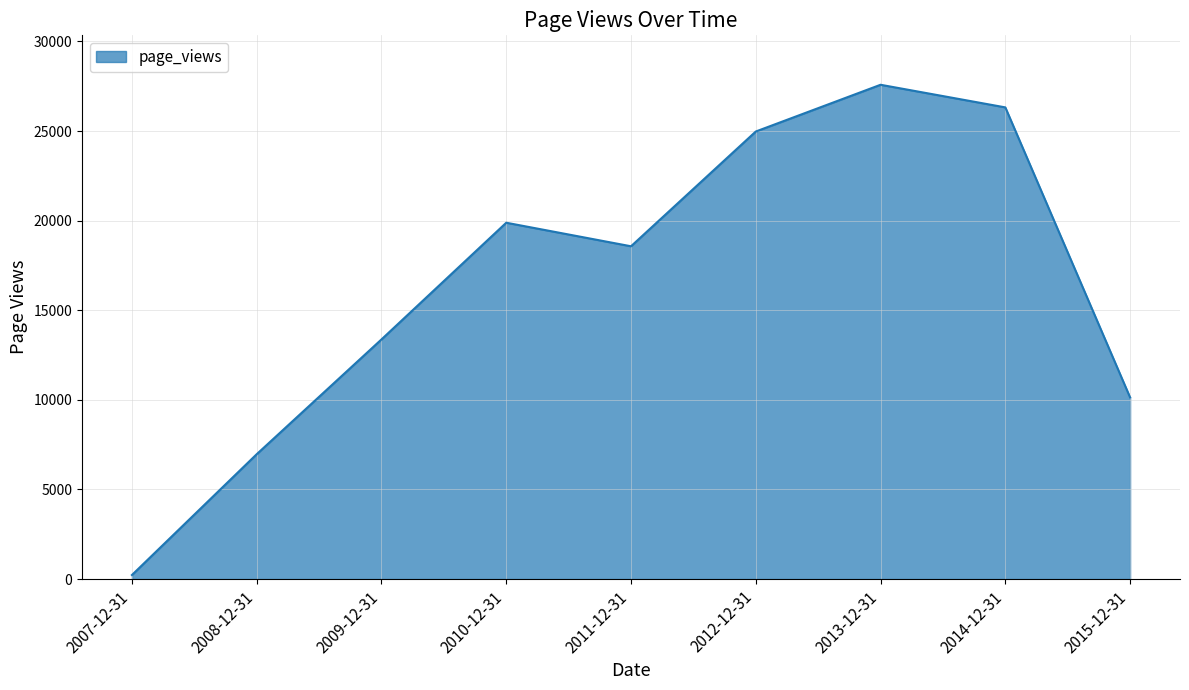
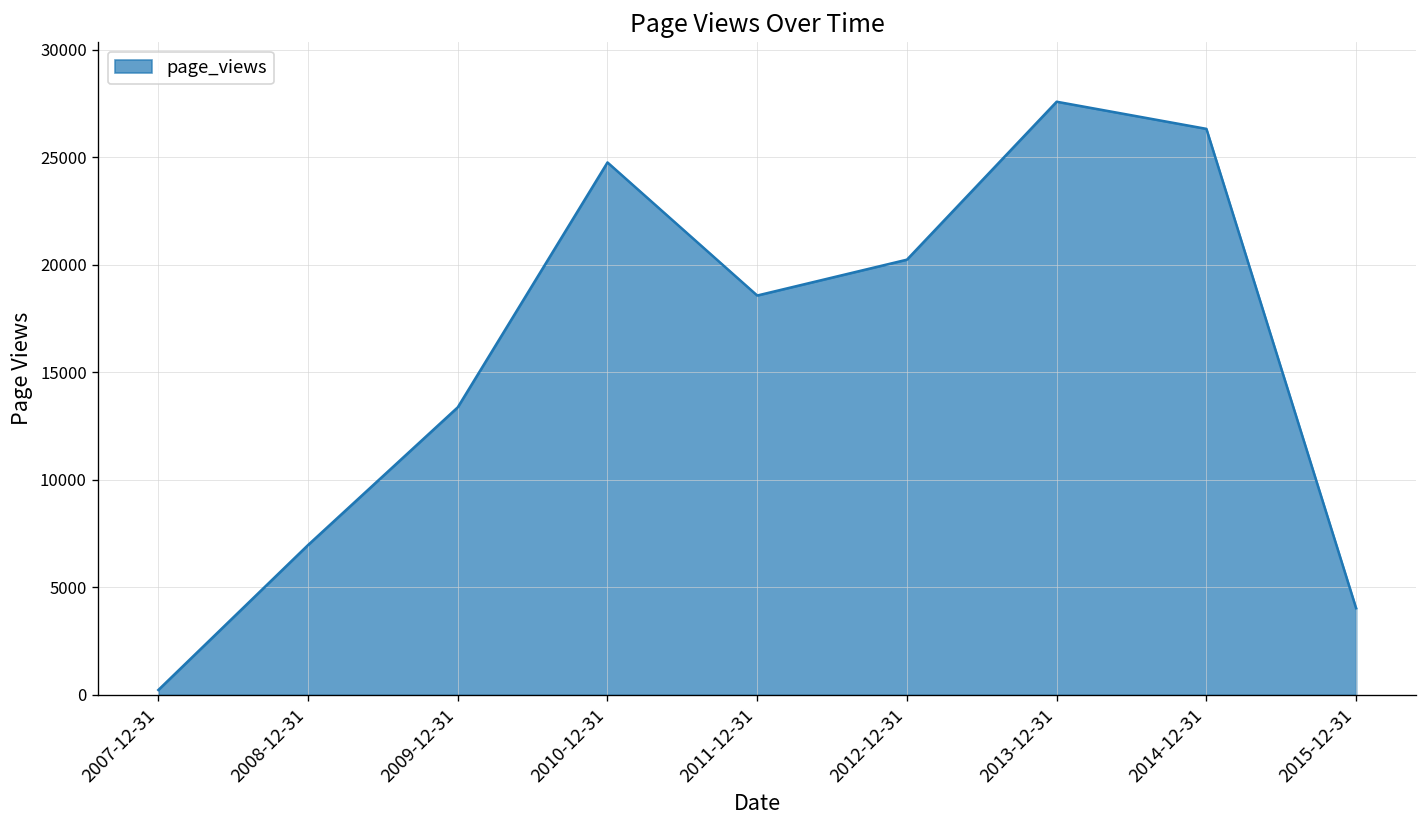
  {
    "2007-12-31": 200,
    "2008-12-31": 7000,
    "2009-12-31": 13400,
-   "2010-12-31": 19900,
+   "2010-12-31": 24800,
    "2011-12-31": 18600,
-   "2012-12-31": 25000,
+   "2012-12-31": 20200,
    "2013-12-31": 27600,
    "2014-12-31": 26300,
-   "2015-12-31": 10100
+   "2015-12-31": 4000
  }
